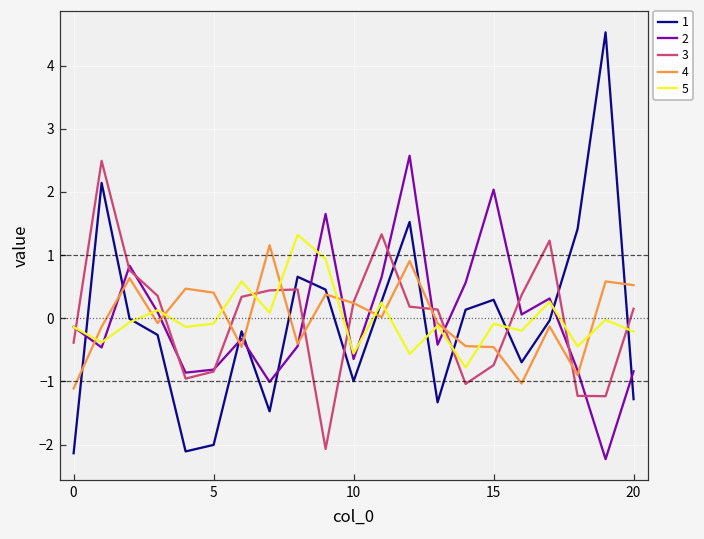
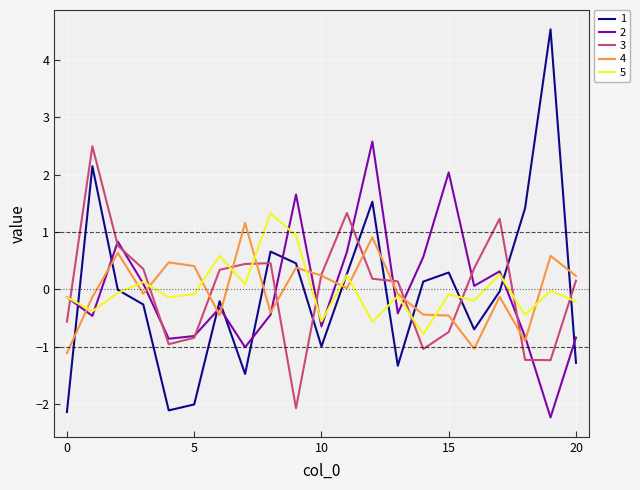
  {
    "1": {
      "0": -2.1,
      "5": -2.0,
      "10": -1.0,
      "15": 0.3,
      "20": -1.3
    },
    "2": {
      "10": -0.6,
      "15": 2.0,
      "20": -0.8
    },
    "3": {
-     "0": -0.4,
+     "0": -0.6,
      "15": -0.7,
      "20": 0.2
    },
    "4": {
      "0": -1.1,
      "5": 0.4,
      "15": -0.5,
-     "20": 0.5
+     "20": 0.2
    },
    "5": {
      "5": -0.1,
      "10": -0.6,
      "15": -0.1,
      "20": -0.2
    }
  }
